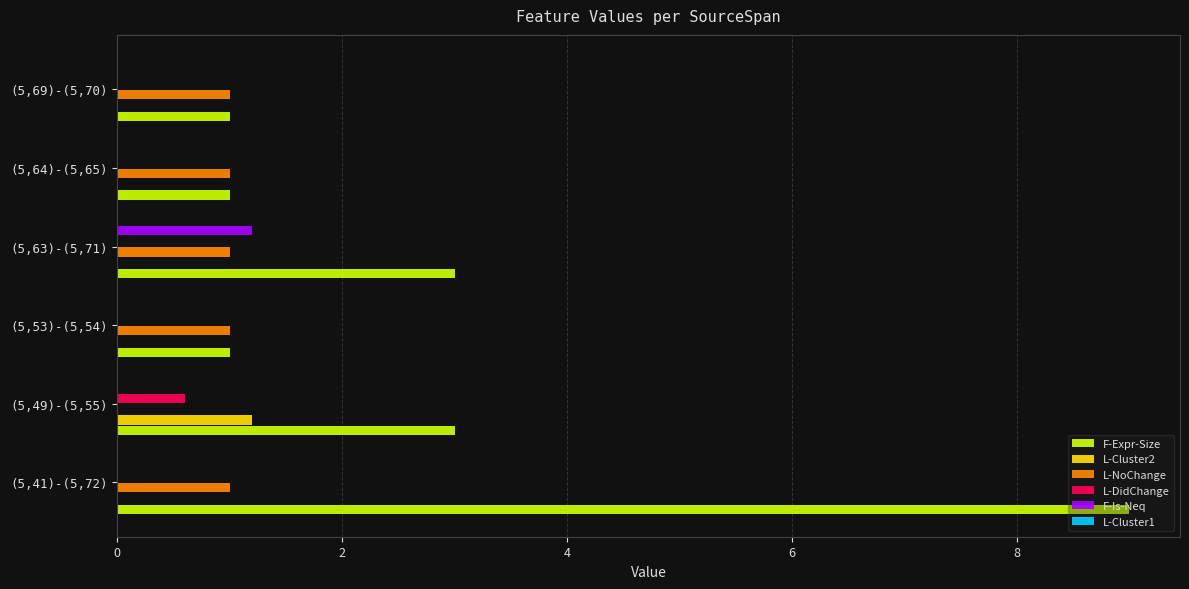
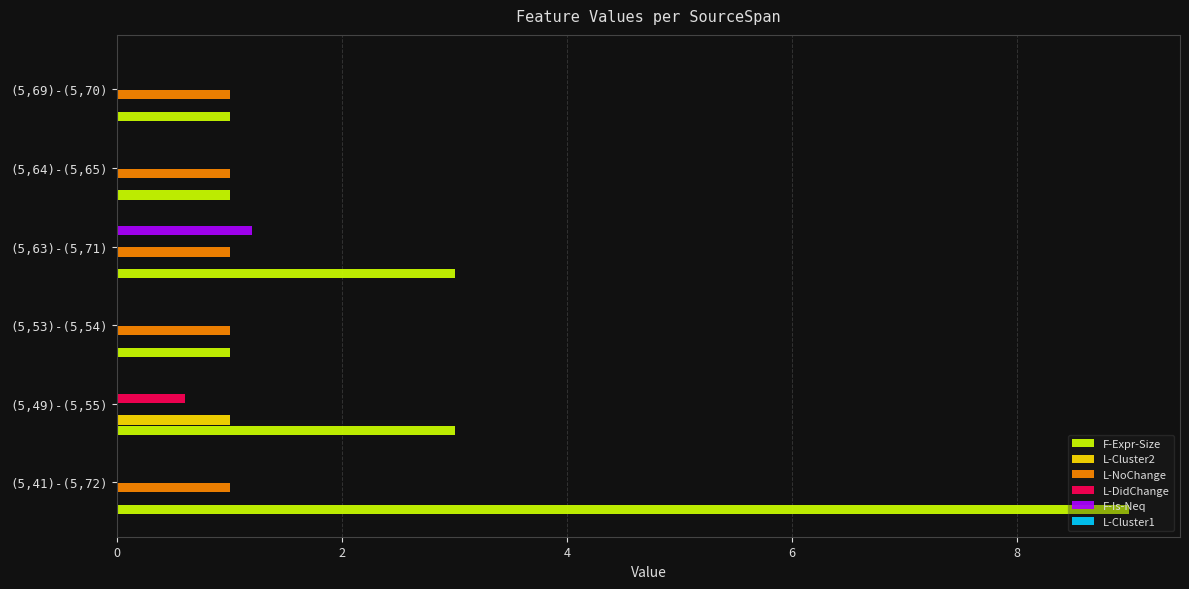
  {
    "F-Expr-Size": {
      "(5,69)-(5,70)": 1.0,
      "(5,64)-(5,65)": 1.0,
      "(5,63)-(5,71)": 3.0,
      "(5,53)-(5,54)": 1.0,
      "(5,49)-(5,55)": 3.0
    },
    "L-Cluster2": {
      "(5,69)-(5,70)": 0.0,
      "(5,64)-(5,65)": 0.0,
      "(5,63)-(5,71)": 0.0,
      "(5,53)-(5,54)": 0.0,
-     "(5,49)-(5,55)": 1.2,
+     "(5,49)-(5,55)": 1.0,
      "(5,41)-(5,72)": 0.0
    },
    "L-NoChange": {
      "(5,69)-(5,70)": 1.0,
      "(5,64)-(5,65)": 1.0,
      "(5,63)-(5,71)": 1.0,
      "(5,53)-(5,54)": 1.0,
      "(5,49)-(5,55)": 0.0,
      "(5,41)-(5,72)": 1.0
    },
    "L-DidChange": {
      "(5,69)-(5,70)": 0.0,
      "(5,64)-(5,65)": 0.0,
      "(5,63)-(5,71)": 0.0,
      "(5,53)-(5,54)": 0.0,
      "(5,49)-(5,55)": 0.6,
      "(5,41)-(5,72)": 0.0
    },
    "F-Is-Neq": {
      "(5,69)-(5,70)": 0.0,
      "(5,64)-(5,65)": 0.0,
      "(5,63)-(5,71)": 1.2,
      "(5,53)-(5,54)": 0.0,
      "(5,49)-(5,55)": 0.0,
      "(5,41)-(5,72)": 0.0
    },
    "L-Cluster1": {
      "(5,69)-(5,70)": 0.0,
      "(5,64)-(5,65)": 0.0,
      "(5,63)-(5,71)": 0.0,
      "(5,53)-(5,54)": 0.0,
      "(5,49)-(5,55)": 0.0,
      "(5,41)-(5,72)": 0.0
    }
  }
